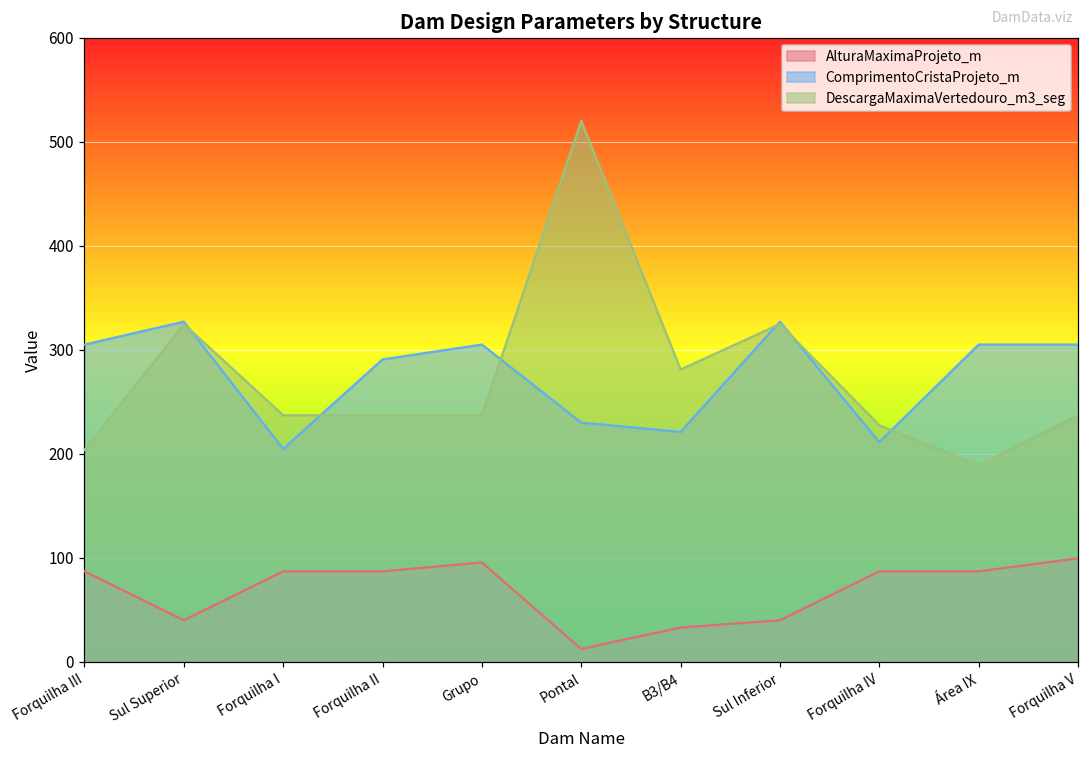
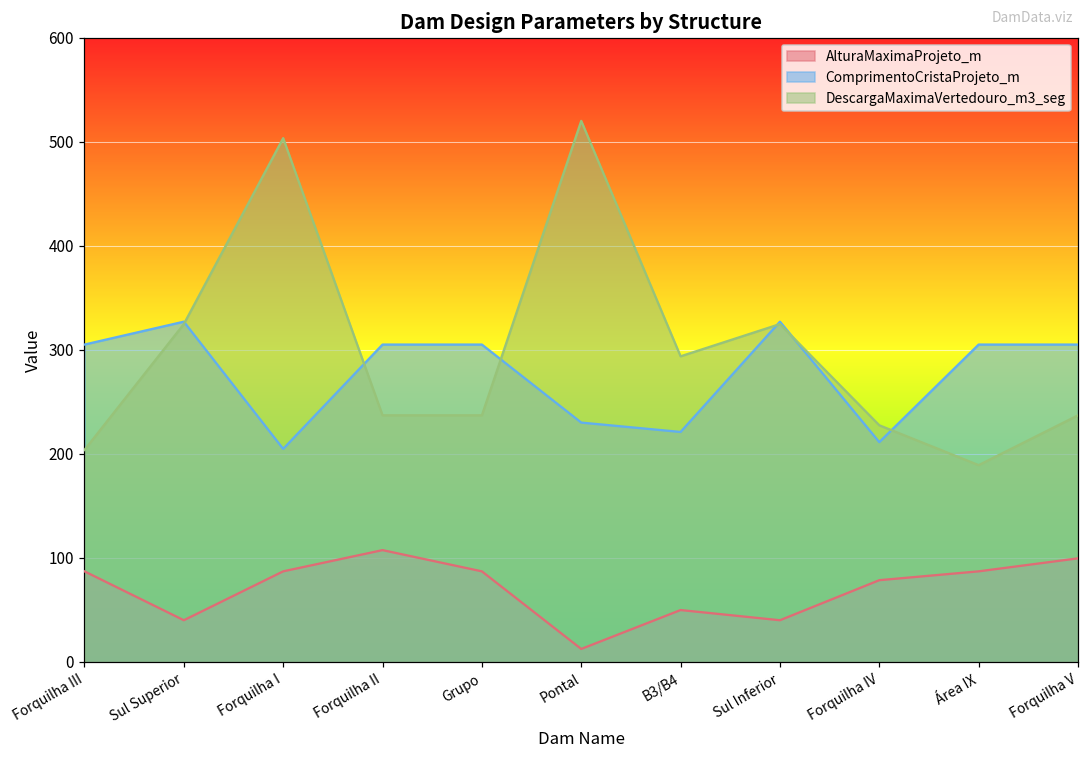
  {
    "AlturaMaximaProjeto_m": {
      "Forquilha III": 90,
      "Sul Superior": 40,
      "Forquilha I": 90,
-     "Forquilha II": 90,
-     "Grupo": 100,
+     "Forquilha II": 110,
+     "Grupo": 90,
      "Pontal": 10,
-     "B3/B4": 30,
+     "B3/B4": 50,
      "Sul Inferior": 40,
-     "Forquilha IV": 90,
+     "Forquilha IV": 80,
      "Área IX": 90,
      "Forquilha V": 100
    },
    "ComprimentoCristaProjeto_m": {
      "Forquilha III": 310,
      "Forquilha I": 200,
-     "Forquilha II": 290,
+     "Forquilha II": 310,
      "Grupo": 310,
      "Pontal": 230,
      "B3/B4": 220,
      "Forquilha IV": 210,
      "Área IX": 310,
      "Forquilha V": 310
    },
    "DescargaMaximaVertedouro_m3_seg": {
      "Forquilha III": 200,
-     "Forquilha I": 240,
+     "Forquilha I": 500,
      "Forquilha II": 240,
      "Grupo": 240,
      "Pontal": 520,
-     "B3/B4": 280,
+     "B3/B4": 290,
      "Forquilha IV": 230,
      "Área IX": 190,
      "Forquilha V": 240
    }
  }
